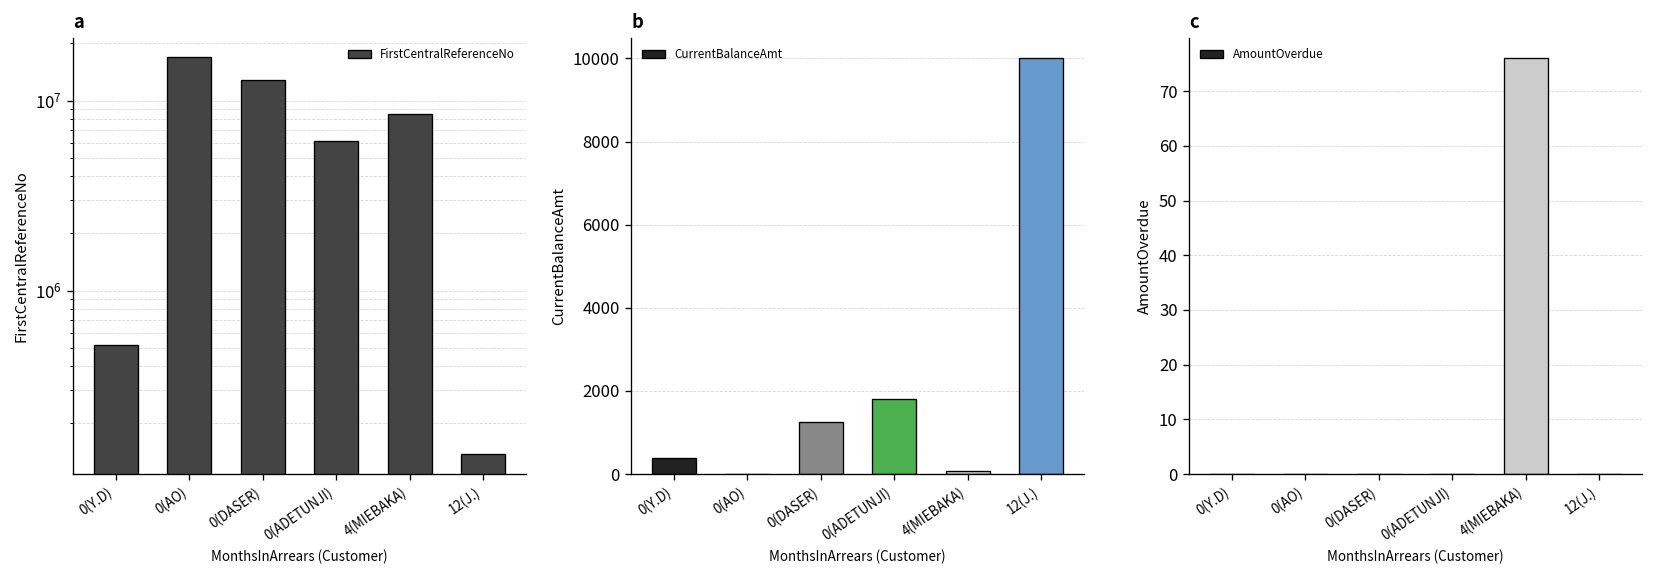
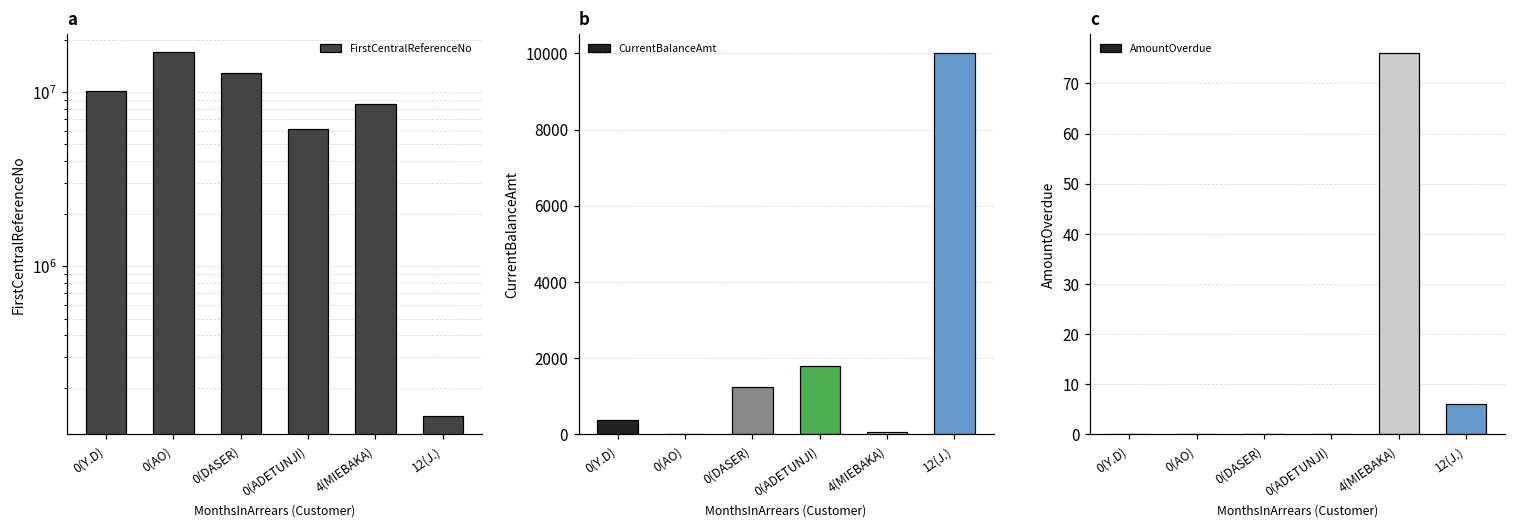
  {
    "a": {
-     "0(Y.D)": 520000,
+     "0(Y.D)": 10000000,
      "0(AO)": 17000000,
      "0(DASER)": 13000000,
      "0(ADETUNJI)": 6100000,
      "4(MIEBAKA)": 9000000,
      "12(J.)": 140000
    },
    "b": {
      "0(Y.D)": 400,
      "0(AO)": 0,
      "0(DASER)": 1200,
      "0(ADETUNJI)": 1800,
      "12(J.)": 10000
    },
    "c": {
      "0(Y.D)": 0,
      "0(AO)": 0,
      "0(DASER)": 0,
      "0(ADETUNJI)": 0,
      "4(MIEBAKA)": 76,
-     "12(J.)": 0
+     "12(J.)": 6
    }
  }
